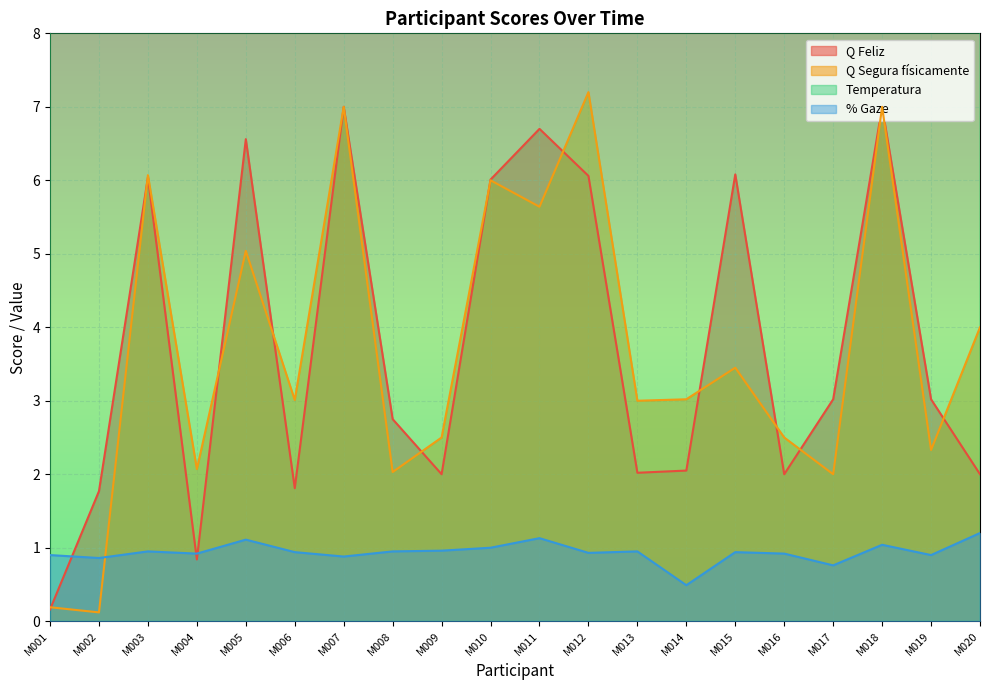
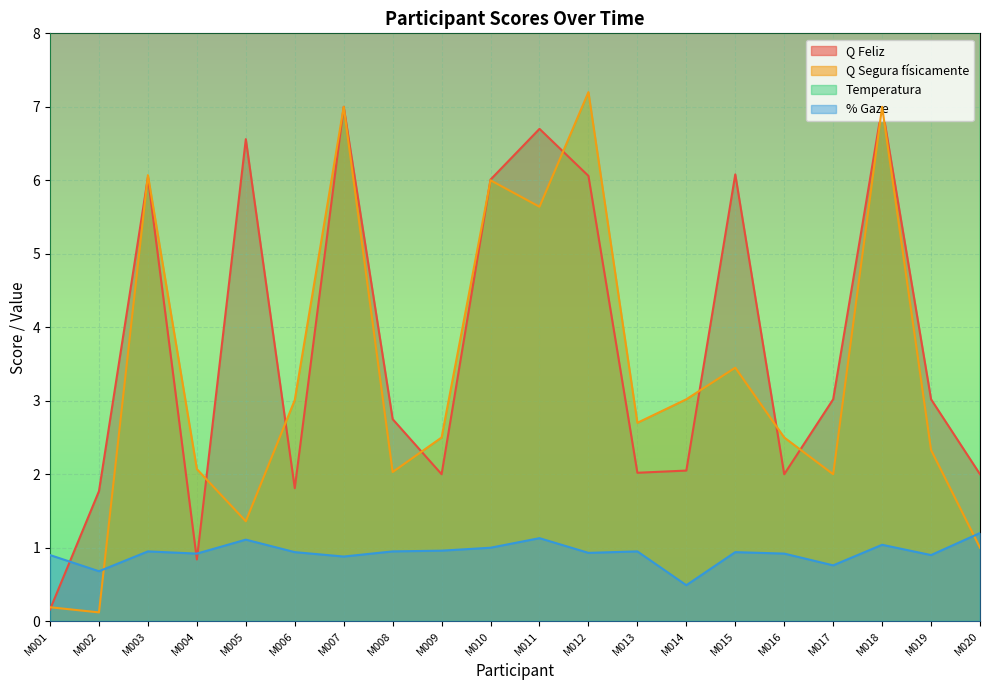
  {
    "Q Feliz": {
      "M002": 1.8,
      "M004": 0.8,
      "M005": 6.6,
      "M006": 1.8,
      "M008": 2.8,
      "M009": 2.0,
      "M011": 6.7,
      "M012": 6.1,
      "M013": 2.0,
      "M014": 2.1,
      "M015": 6.1,
      "M016": 2.0,
      "M017": 3.0,
      "M019": 3.0,
      "M020": 2.0
    },
    "Q Segura físicamente": {
      "M002": 0.1,
      "M004": 2.1,
-     "M005": 5.0,
+     "M005": 1.4,
      "M006": 3.0,
      "M008": 2.0,
      "M009": 2.5,
      "M011": 5.6,
      "M012": 7.2,
-     "M013": 3.0,
+     "M013": 2.7,
      "M014": 3.0,
      "M015": 3.5,
      "M016": 2.5,
      "M017": 2.0,
      "M019": 2.3,
-     "M020": 4
+     "M020": 1
    },
    "% Gaze": {
      "M001": 0.9,
-     "M002": 0.9,
+     "M002": 0.7,
      "M003": 1.0,
      "M004": 0.9,
      "M005": 1.1,
      "M006": 0.9,
      "M007": 0.9,
      "M008": 1.0,
      "M009": 1.0,
      "M010": 1.0,
      "M011": 1.1,
      "M012": 0.9,
      "M013": 1.0,
      "M014": 0.5,
      "M015": 0.9,
      "M016": 0.9,
      "M017": 0.8,
      "M018": 1.0,
      "M019": 0.9,
      "M020": 1.2
    }
  }
